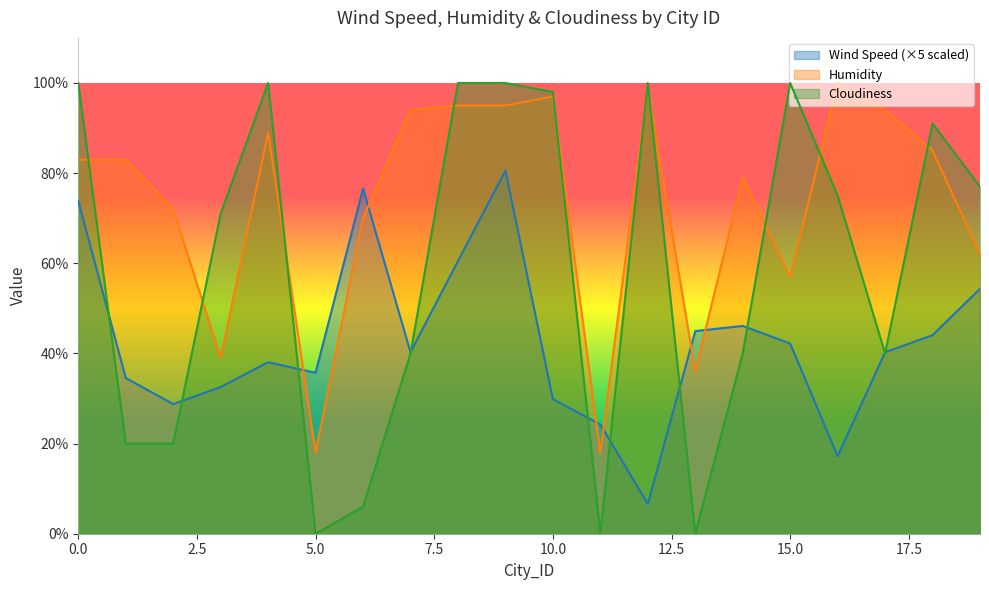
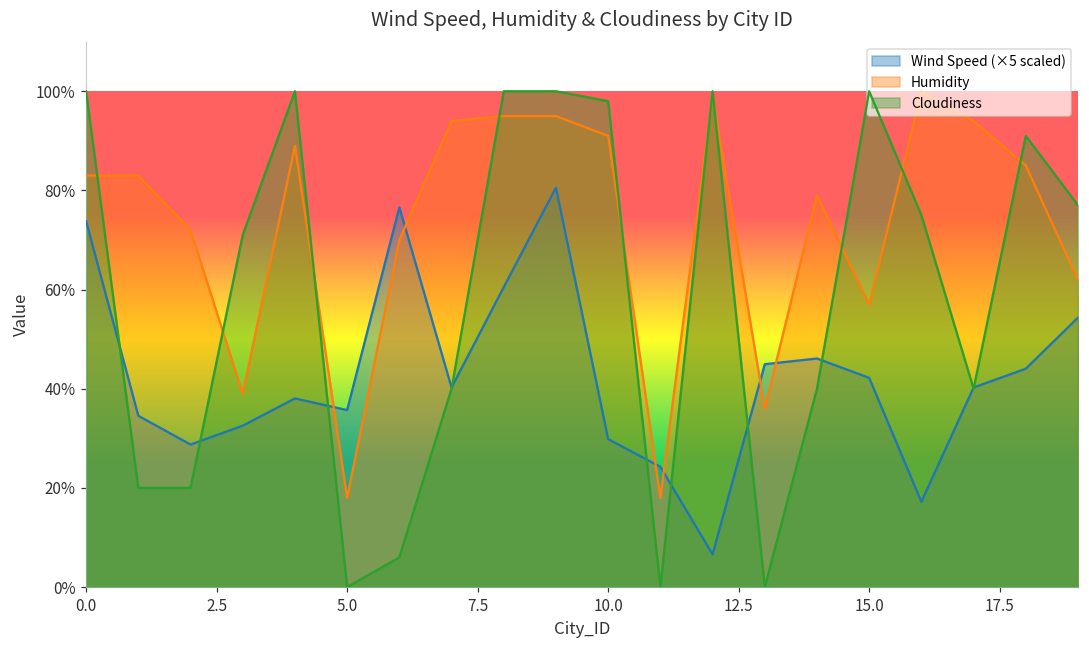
  {
    "Wind Speed (×5 scaled)": {
      "0.0": "74%",
      "5.0": "36%",
      "10.0": "30%",
      "15.0": "42%"
    },
    "Humidity": {
      "0.0": "83%",
      "5.0": "18%",
-     "10.0": "97%",
+     "10.0": "91%",
      "15.0": "57%"
    },
    "Cloudiness": {
      "0.0": "100%",
      "5.0": "0%",
      "10.0": "98%"
    }
  }
